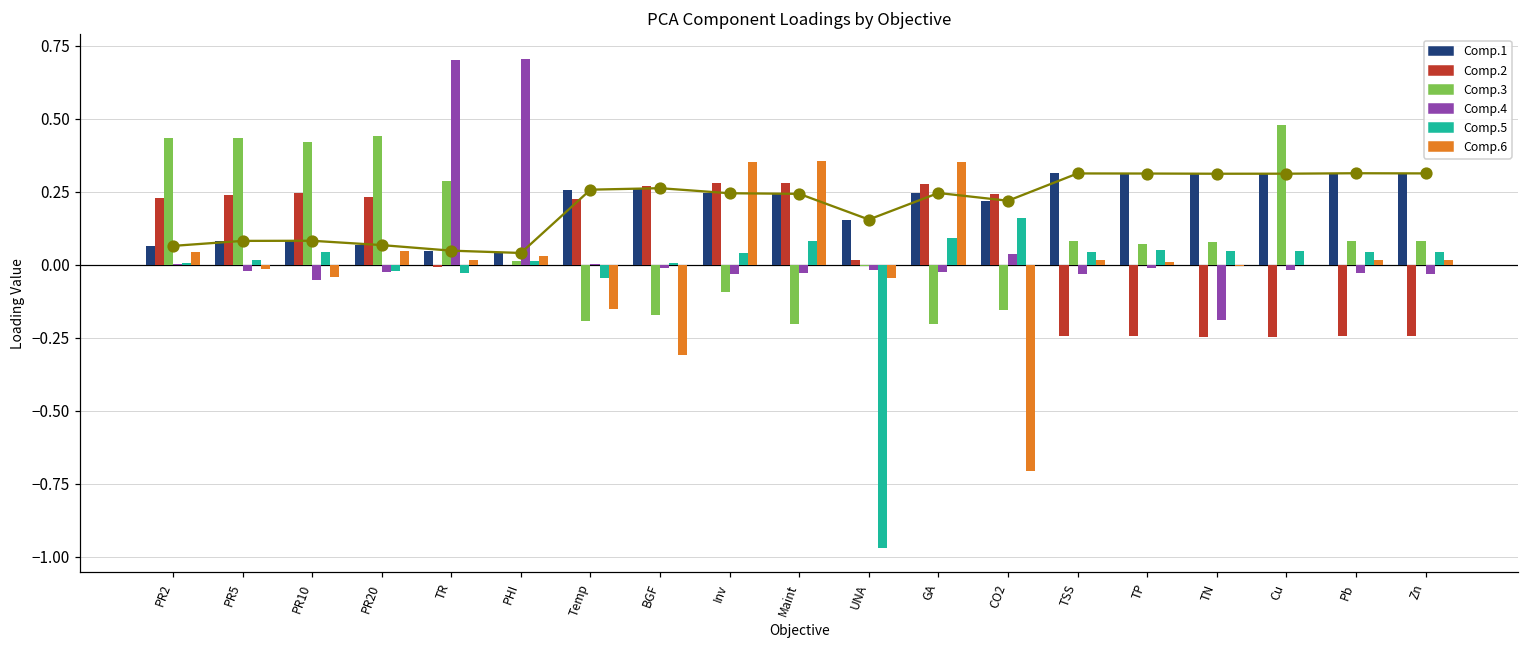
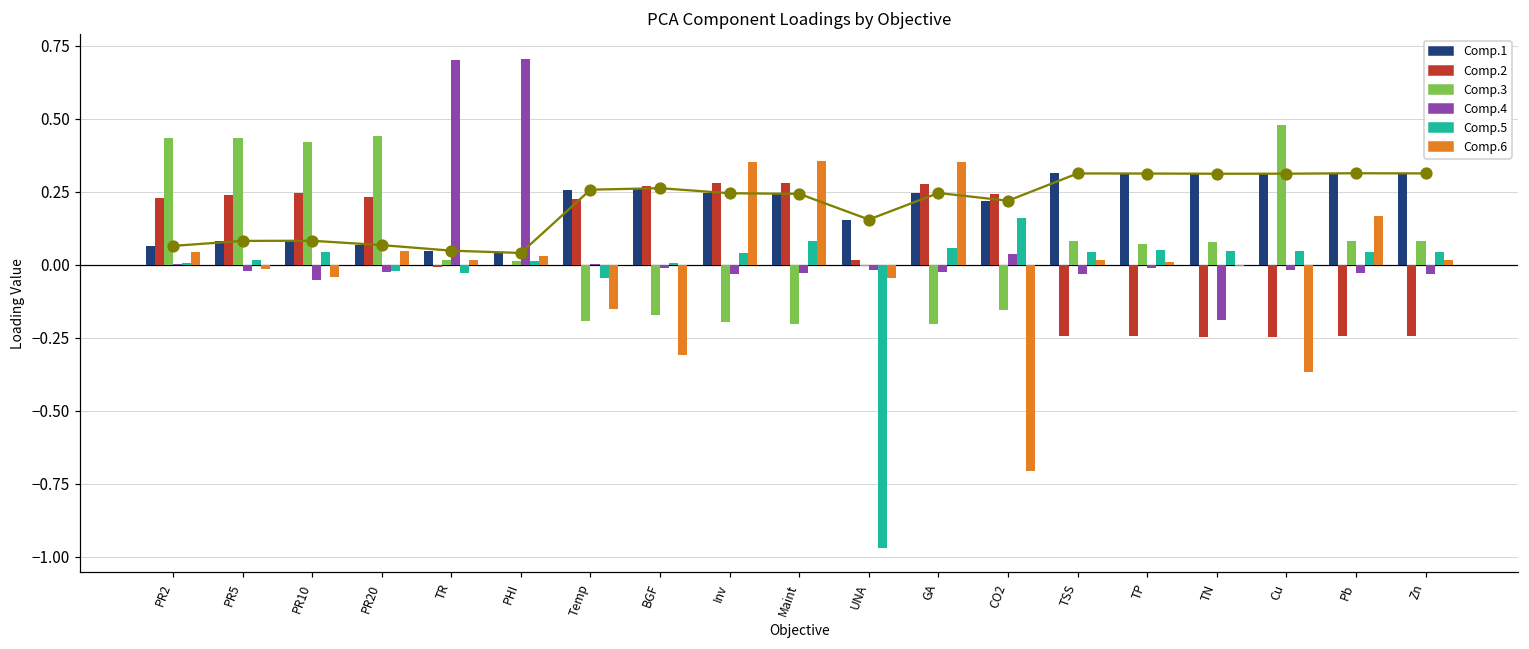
  {
    "Comp.1": {
      "PR2": 0.06,
      "PR5": 0.08,
      "PR10": 0.08,
      "PR20": 0.07,
      "TR": 0.05,
      "PHI": 0.04,
      "Temp": 0.26,
      "BGF": 0.26,
      "Inv": 0.25,
      "Maint": 0.24,
      "UNA": 0.16,
      "GA": 0.25,
      "CO2": 0.22,
      "TSS": 0.31,
      "TP": 0.31,
      "TN": 0.31,
      "Cu": 0.31,
      "Pb": 0.31,
      "Zn": 0.31
    },
    "Comp.2": {
      "PR2": 0.23,
      "PR5": 0.24,
      "PR10": 0.25,
      "PR20": 0.23,
      "Temp": 0.22,
      "BGF": 0.27,
      "Inv": 0.28,
      "Maint": 0.28,
      "UNA": 0.02,
      "GA": 0.28,
      "CO2": 0.24,
      "TSS": -0.24,
      "TP": -0.24,
      "TN": -0.25,
      "Cu": -0.25,
      "Pb": -0.24,
      "Zn": -0.24
    },
    "Comp.3": {
      "PR2": 0.44,
      "PR5": 0.44,
      "PR10": 0.42,
      "PR20": 0.44,
-     "TR": 0.29,
+     "TR": 0.02,
      "PHI": 0.01,
      "Temp": -0.19,
      "BGF": -0.17,
-     "Inv": -0.09,
+     "Inv": -0.20,
      "Maint": -0.20,
      "GA": -0.20,
      "CO2": -0.15,
      "TSS": 0.08,
      "TP": 0.07,
      "TN": 0.08,
      "Cu": 0.48,
      "Pb": 0.08,
      "Zn": 0.08
    },
    "Comp.4": {
      "PR5": -0.02,
      "PR10": -0.05,
      "PR20": -0.03,
      "TR": 0.70,
      "PHI": 0.71,
      "BGF": -0.01,
      "Inv": -0.03,
      "Maint": -0.03,
      "UNA": -0.02,
      "GA": -0.02,
      "CO2": 0.04,
      "TSS": -0.03,
      "TP": -0.01,
      "TN": -0.19,
      "Cu": -0.02,
      "Pb": -0.03,
      "Zn": -0.03
    },
    "Comp.5": {
      "PR5": 0.02,
      "PR10": 0.05,
      "PR20": -0.02,
      "TR": -0.03,
      "PHI": 0.01,
      "Temp": -0.04,
      "Inv": 0.04,
      "Maint": 0.08,
      "UNA": -0.97,
-     "GA": 0.09,
+     "GA": 0.06,
      "CO2": 0.16,
      "TSS": 0.05,
      "TP": 0.05,
      "TN": 0.05,
      "Cu": 0.05,
      "Pb": 0.04,
      "Zn": 0.04
    },
    "Comp.6": {
      "PR2": 0.04,
      "PR5": -0.01,
      "PR10": -0.04,
      "PR20": 0.05,
      "TR": 0.02,
      "PHI": 0.03,
      "Temp": -0.15,
      "BGF": -0.31,
      "Inv": 0.35,
      "Maint": 0.35,
      "UNA": -0.04,
      "GA": 0.35,
      "CO2": -0.71,
      "TSS": 0.02,
      "TP": 0.01,
-     "Cu": 0.00,
-     "Pb": 0.02,
+     "Cu": -0.37,
+     "Pb": 0.17,
      "Zn": 0.02
    }
  }
